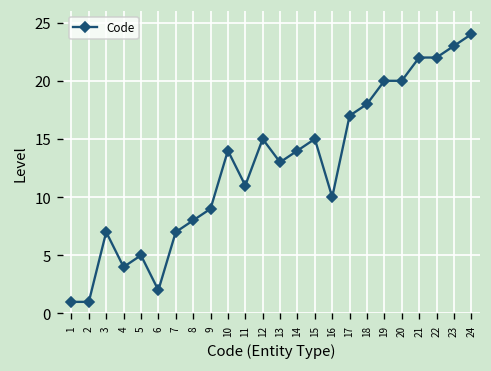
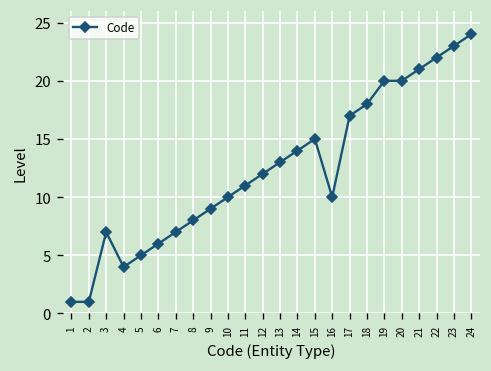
  {
    "1": 1,
    "2": 1,
    "3": 7,
    "4": 4,
    "5": 5,
-   "6": 2,
+   "6": 6,
    "7": 7,
    "8": 8,
    "9": 9,
-   "10": 14,
+   "10": 10,
    "11": 11,
-   "12": 15,
+   "12": 12,
    "13": 13,
    "14": 14,
    "15": 15,
    "16": 10,
    "17": 17,
    "18": 18,
    "19": 20,
    "20": 20,
-   "21": 22,
+   "21": 21,
    "22": 22,
    "23": 23,
    "24": 24
  }
